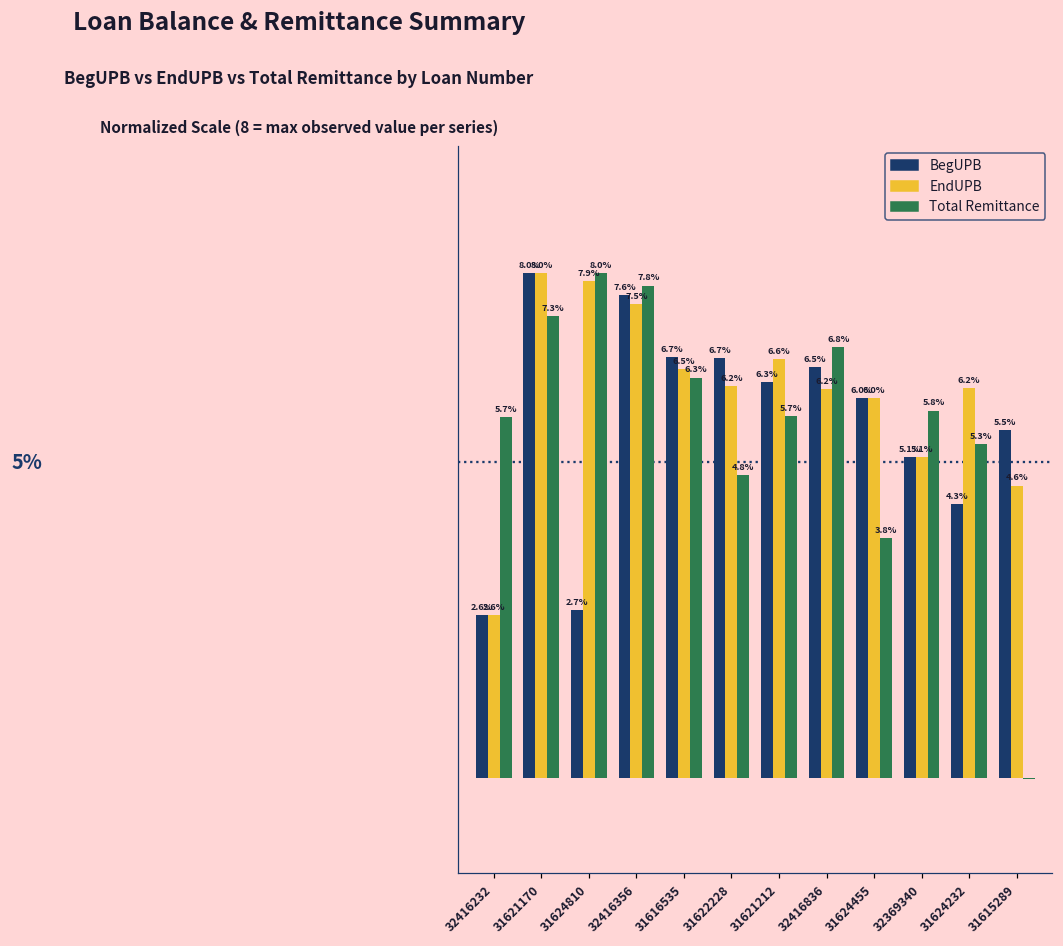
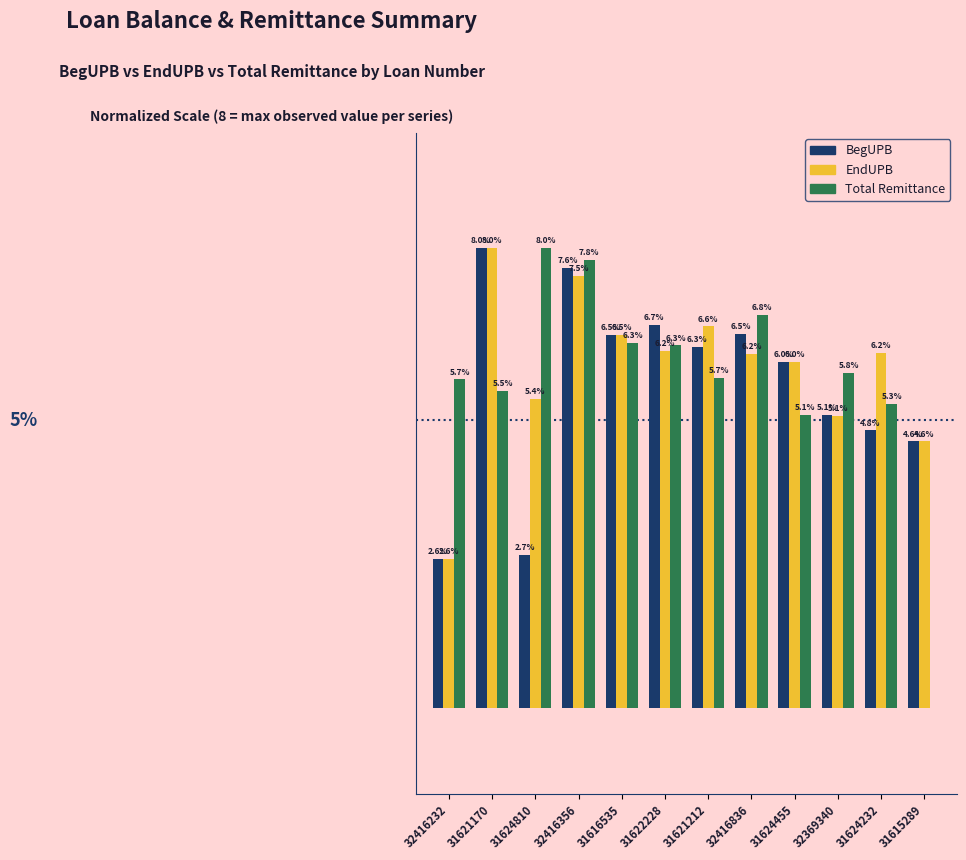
  {
    "BegUPB": {
      "31624810": "2.7%",
      "32416356": "7.6%",
-     "31616535": "6.7%",
+     "31616535": "6.5%",
      "31622228": "6.7%",
      "31621212": "6.3%",
      "32416836": "6.5%",
-     "31624232": "4.3%",
-     "31615289": "5.5%"
+     "31624232": "4.8%",
+     "31615289": "4.6%"
    },
    "EndUPB": {
-     "31624810": "7.9%",
+     "31624810": "5.4%",
      "32416356": "7.5%",
      "31621212": "6.6%",
      "32416836": "6.2%",
      "31624232": "6.2%"
    },
    "Total Remittance": {
      "32416232": "5.7%",
-     "31621170": "7.3%",
+     "31621170": "5.5%",
      "31624810": "8.0%",
      "32416356": "7.8%",
      "31616535": "6.3%",
-     "31622228": "4.8%",
+     "31622228": "6.3%",
      "31621212": "5.7%",
      "32416836": "6.8%",
-     "31624455": "3.8%",
+     "31624455": "5.1%",
      "32369340": "5.8%",
      "31624232": "5.3%"
    }
  }
